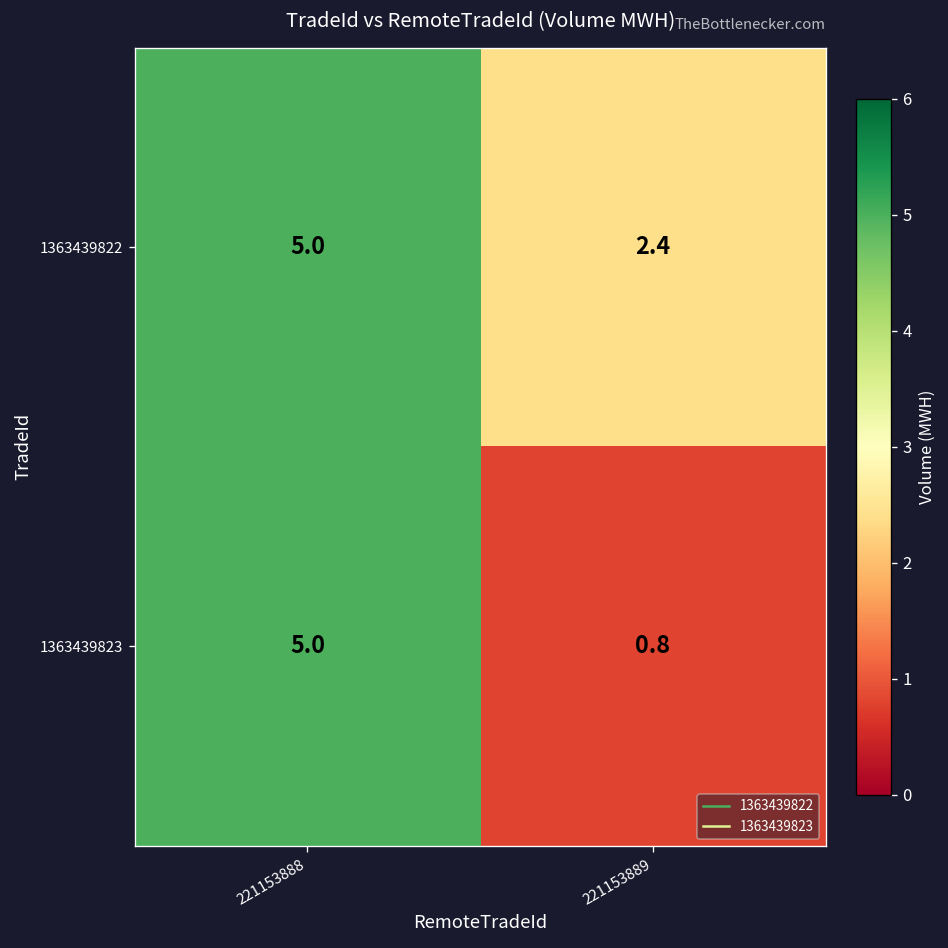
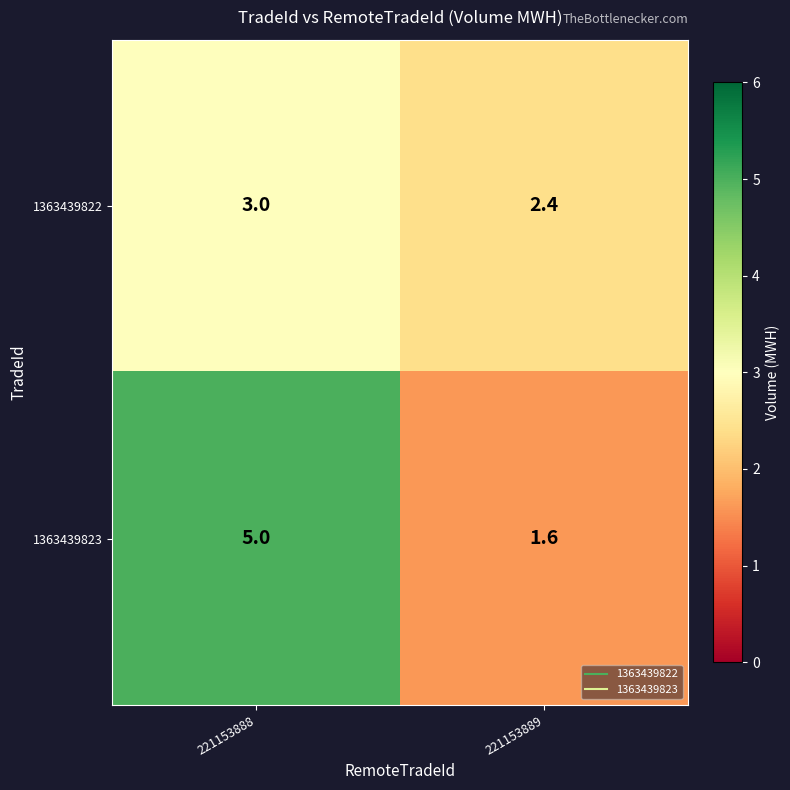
  {
    "1363439822": {
-     "221153888": 5.0,
+     "221153888": 3.0,
      "221153889": 2.4
    },
    "1363439823": {
      "221153888": 5.0,
-     "221153889": 0.8
+     "221153889": 1.6
    }
  }
